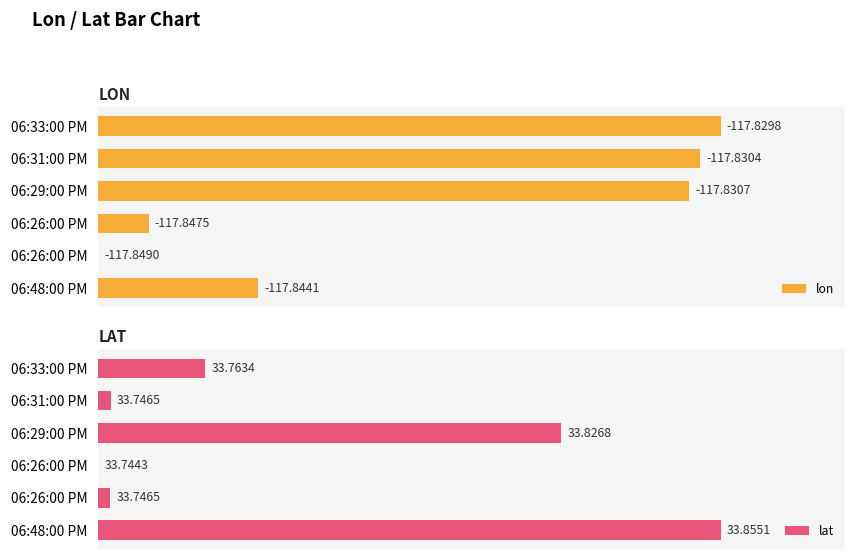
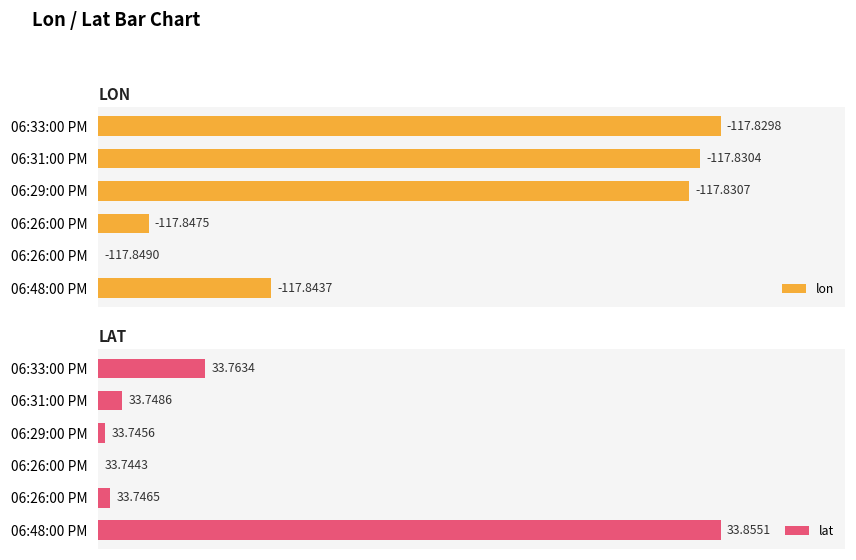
  {
    "LON": {
-     "06:48:00 PM": -117.8441
+     "06:48:00 PM": -117.8437
    },
    "LAT": {
-     "06:31:00 PM": 33.7465,
-     "06:29:00 PM": 33.8268
+     "06:31:00 PM": 33.7486,
+     "06:29:00 PM": 33.7456
    }
  }
